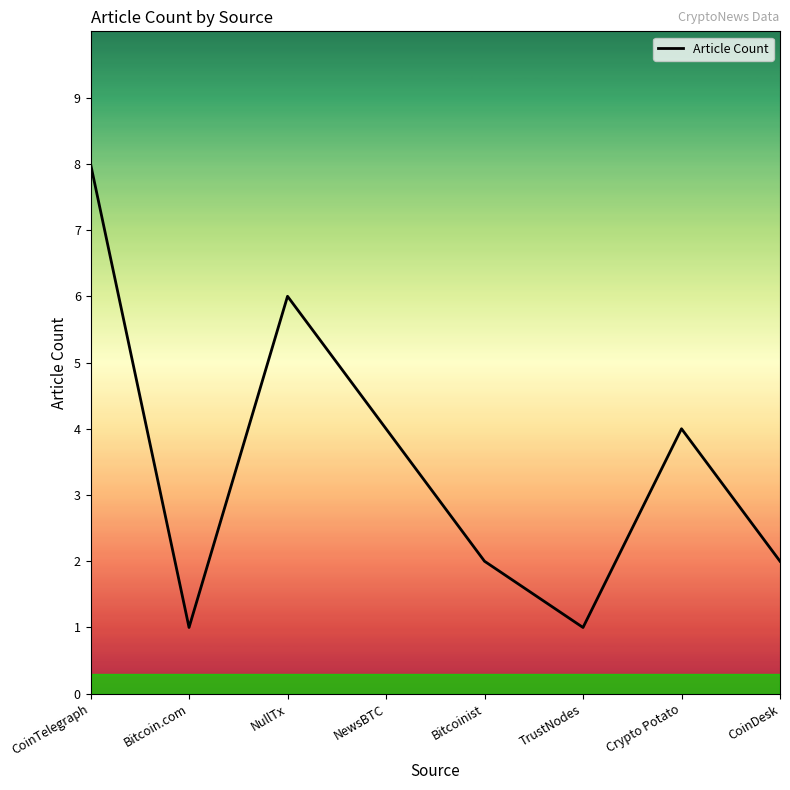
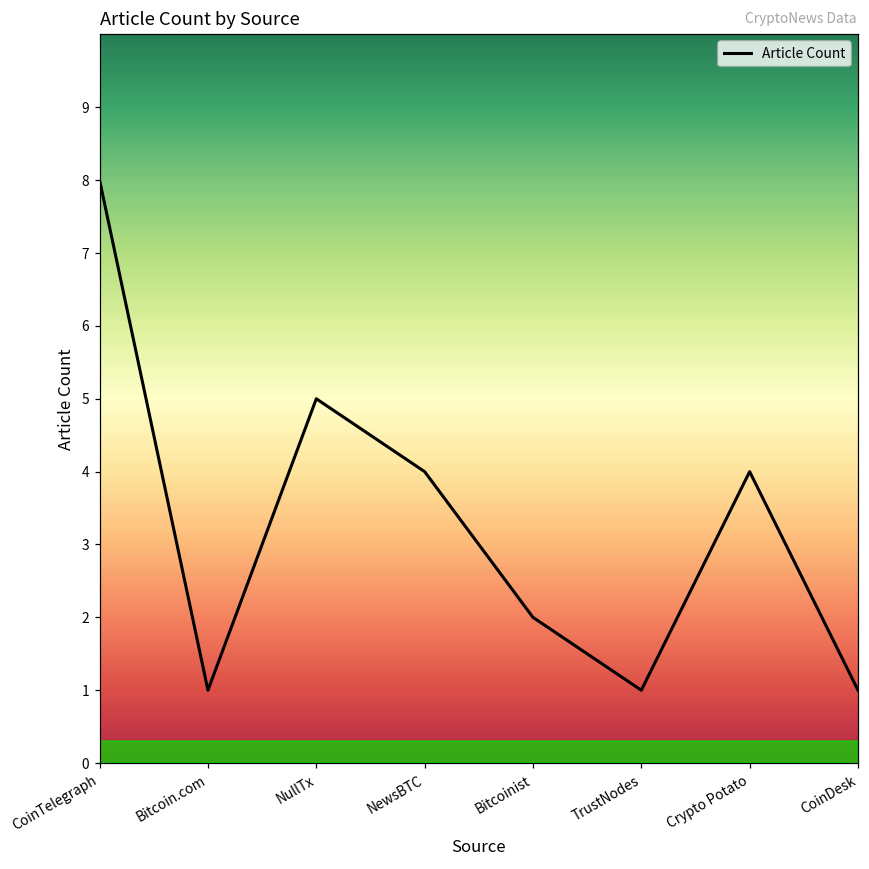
  {
    "CoinTelegraph": 8,
    "Bitcoin.com": 1,
-   "NullTx": 6,
+   "NullTx": 5,
    "NewsBTC": 4,
    "Bitcoinist": 2,
    "TrustNodes": 1,
    "Crypto Potato": 4,
-   "CoinDesk": 2
+   "CoinDesk": 1
  }
